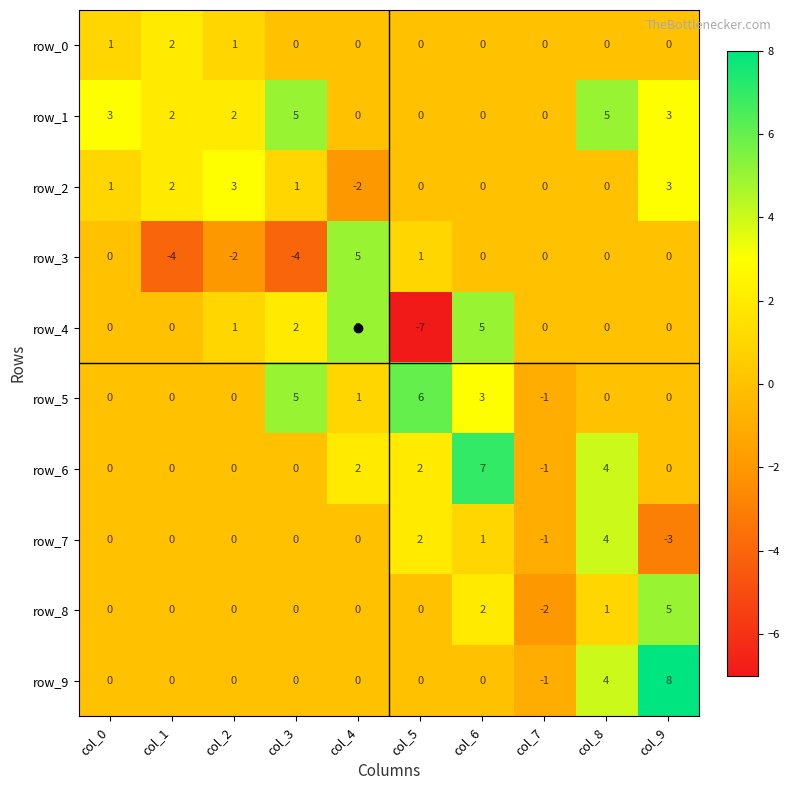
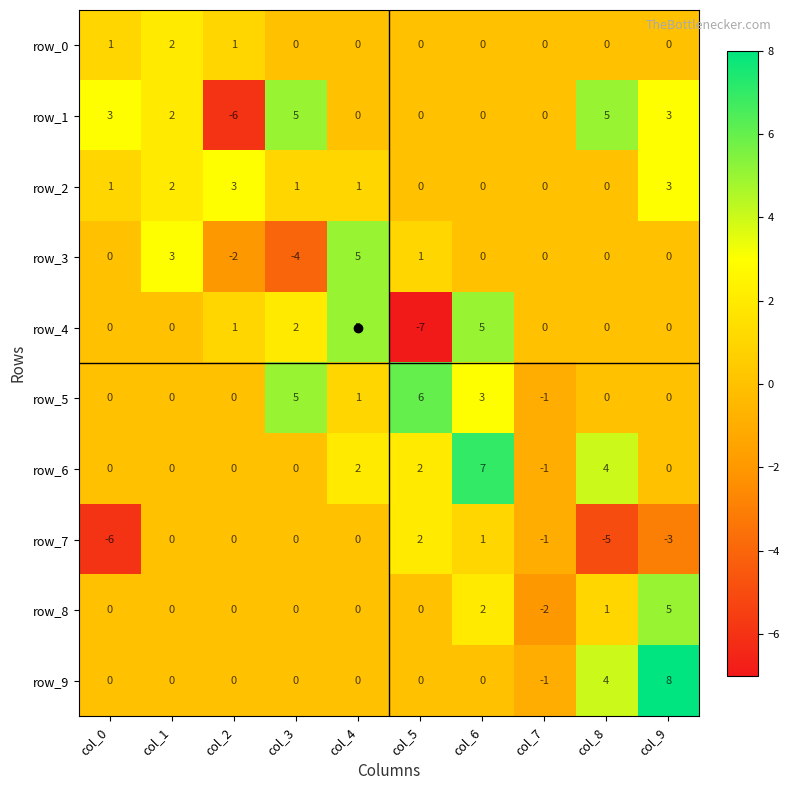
  {
    "row_0": {
      "col_0": 1,
      "col_1": 2,
      "col_2": 1,
      "col_3": 0,
      "col_4": 0,
      "col_5": 0,
      "col_6": 0,
      "col_7": 0,
      "col_8": 0,
      "col_9": 0
    },
    "row_1": {
      "col_0": 3,
      "col_1": 2,
-     "col_2": 2,
+     "col_2": -6,
      "col_3": 5,
      "col_4": 0,
      "col_5": 0,
      "col_6": 0,
      "col_7": 0,
      "col_8": 5,
      "col_9": 3
    },
    "row_2": {
      "col_0": 1,
      "col_1": 2,
      "col_2": 3,
      "col_3": 1,
-     "col_4": -2,
+     "col_4": 1,
      "col_5": 0,
      "col_6": 0,
      "col_7": 0,
      "col_8": 0,
      "col_9": 3
    },
    "row_3": {
      "col_0": 0,
-     "col_1": -4,
+     "col_1": 3,
      "col_2": -2,
      "col_3": -4,
      "col_4": 5,
      "col_5": 1,
      "col_6": 0,
      "col_7": 0,
      "col_8": 0,
      "col_9": 0
    },
    "row_4": {
      "col_0": 0,
      "col_1": 0,
      "col_2": 1,
      "col_3": 2,
      "col_5": -7,
      "col_6": 5,
      "col_7": 0,
      "col_8": 0,
      "col_9": 0
    },
    "row_5": {
      "col_0": 0,
      "col_1": 0,
      "col_2": 0,
      "col_3": 5,
      "col_4": 1,
      "col_5": 6,
      "col_6": 3,
      "col_7": -1,
      "col_8": 0,
      "col_9": 0
    },
    "row_6": {
      "col_0": 0,
      "col_1": 0,
      "col_2": 0,
      "col_3": 0,
      "col_4": 2,
      "col_5": 2,
      "col_6": 7,
      "col_7": -1,
      "col_8": 4,
      "col_9": 0
    },
    "row_7": {
-     "col_0": 0,
+     "col_0": -6,
      "col_1": 0,
      "col_2": 0,
      "col_3": 0,
      "col_4": 0,
      "col_5": 2,
      "col_6": 1,
      "col_7": -1,
-     "col_8": 4,
+     "col_8": -5,
      "col_9": -3
    },
    "row_8": {
      "col_0": 0,
      "col_1": 0,
      "col_2": 0,
      "col_3": 0,
      "col_4": 0,
      "col_5": 0,
      "col_6": 2,
      "col_7": -2,
      "col_8": 1,
      "col_9": 5
    },
    "row_9": {
      "col_0": 0,
      "col_1": 0,
      "col_2": 0,
      "col_3": 0,
      "col_4": 0,
      "col_5": 0,
      "col_6": 0,
      "col_7": -1,
      "col_8": 4,
      "col_9": 8
    }
  }
